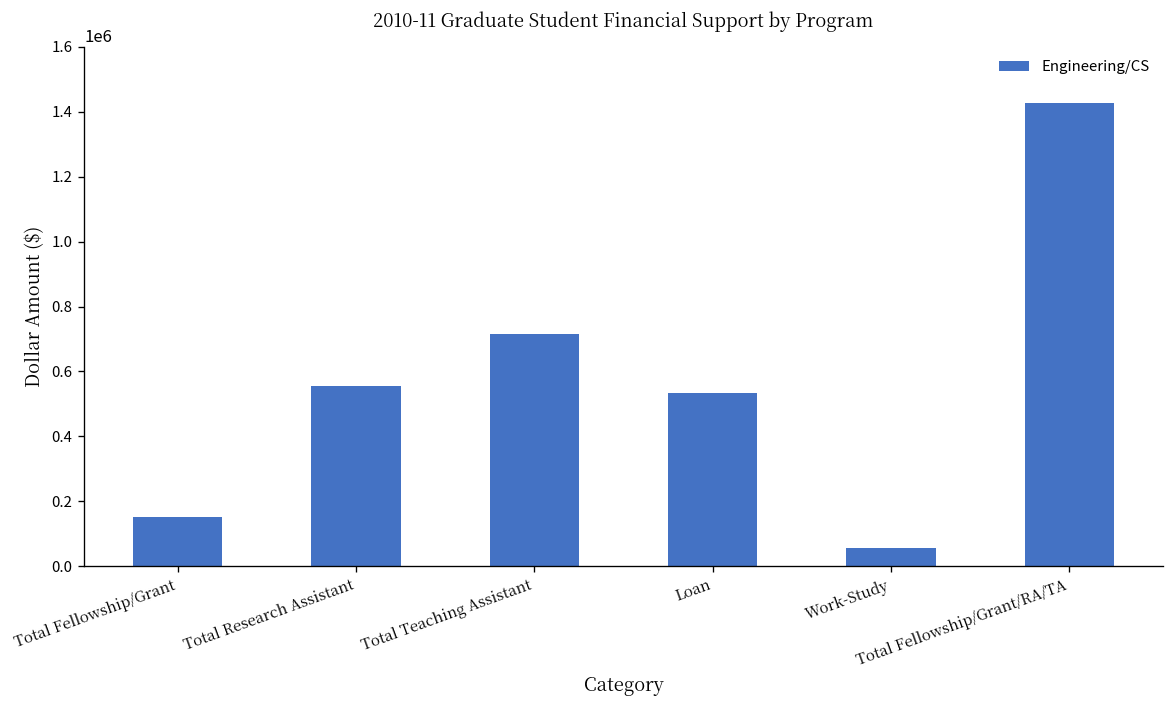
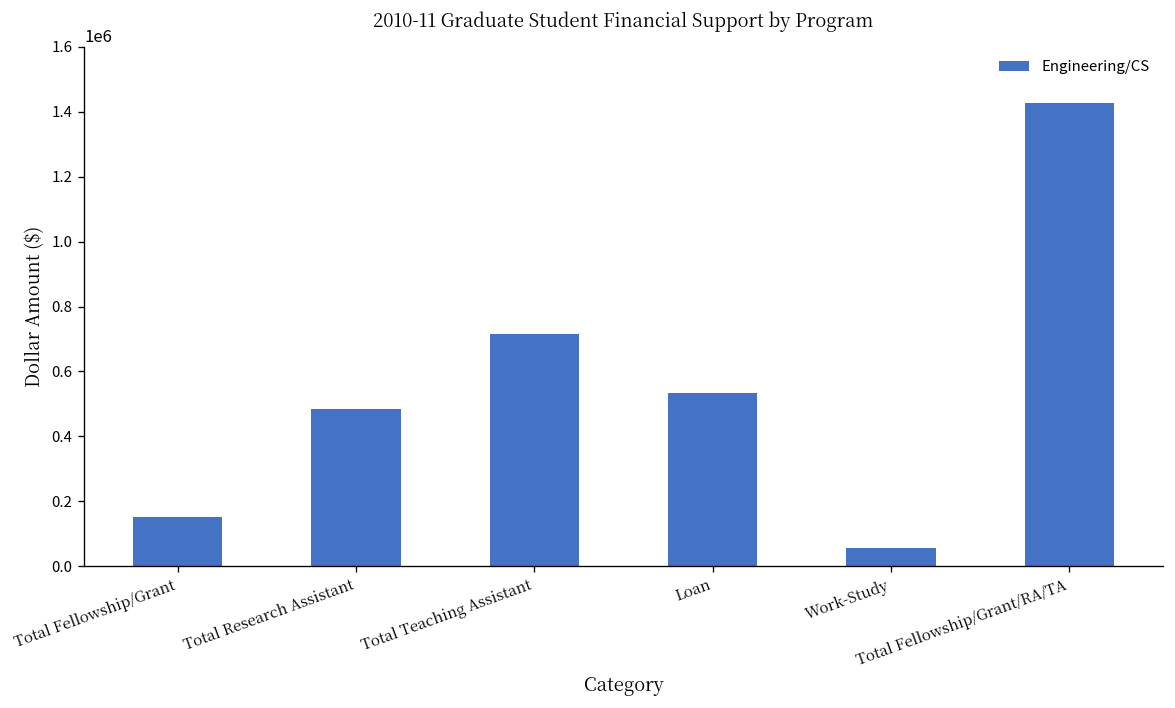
  {
    "Total Fellowship/Grant": 150000,
-   "Total Research Assistant": 560000,
+   "Total Research Assistant": 480000,
    "Total Teaching Assistant": 720000,
    "Loan": 530000,
    "Work-Study": 60000,
    "Total Fellowship/Grant/RA/TA": 1430000
  }
